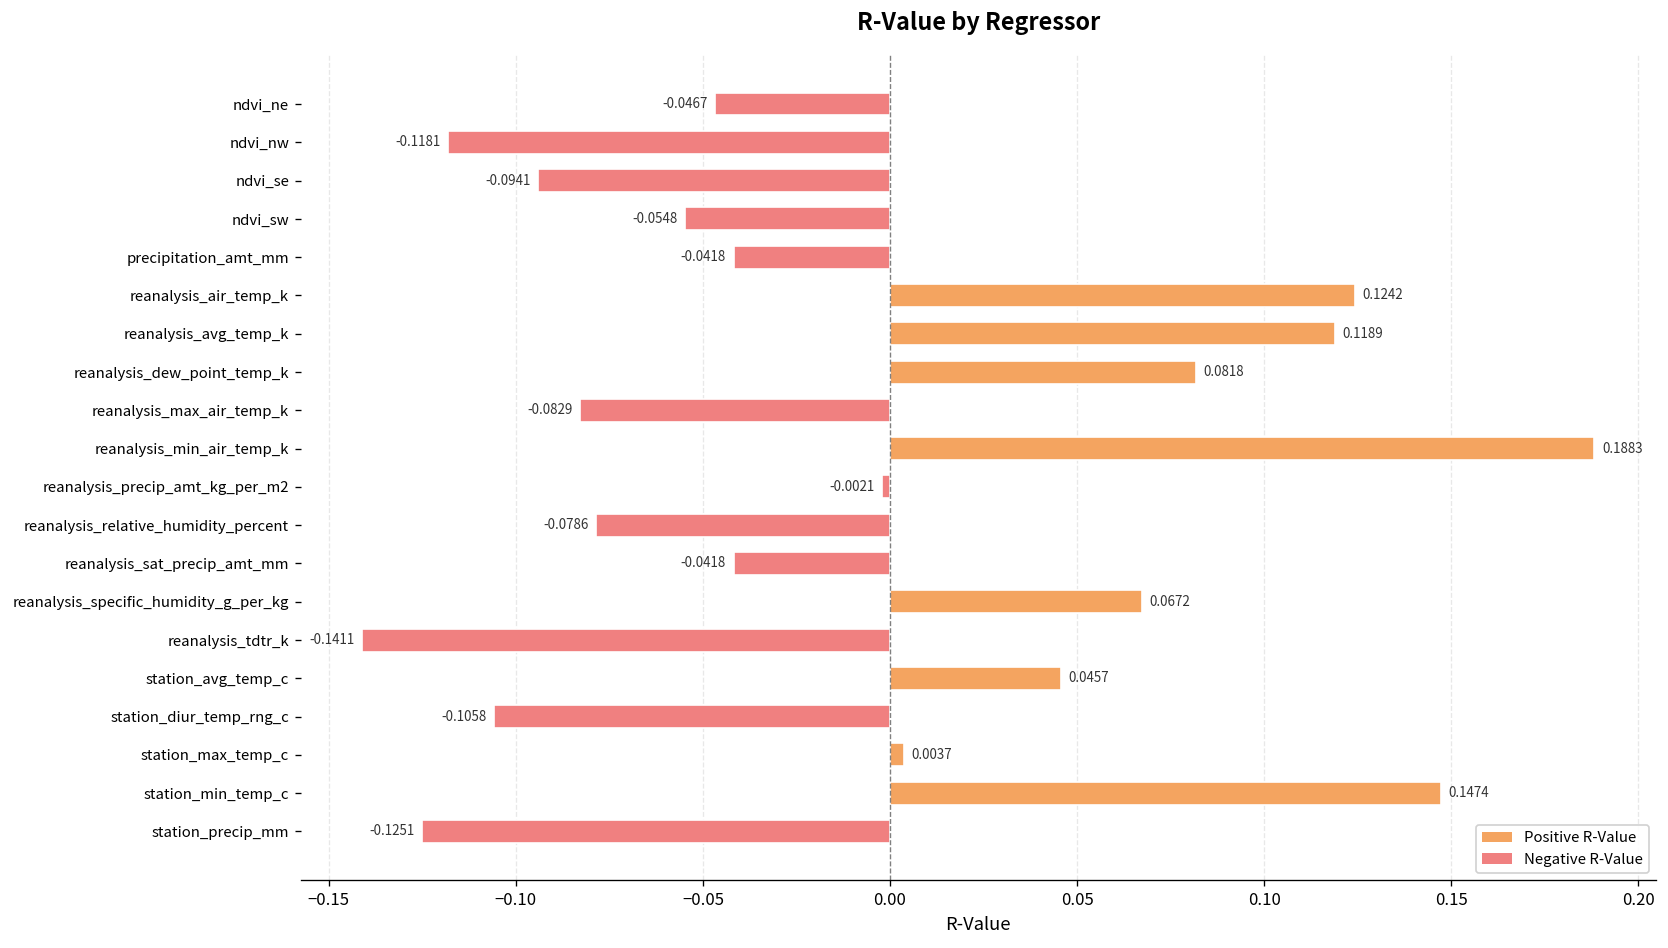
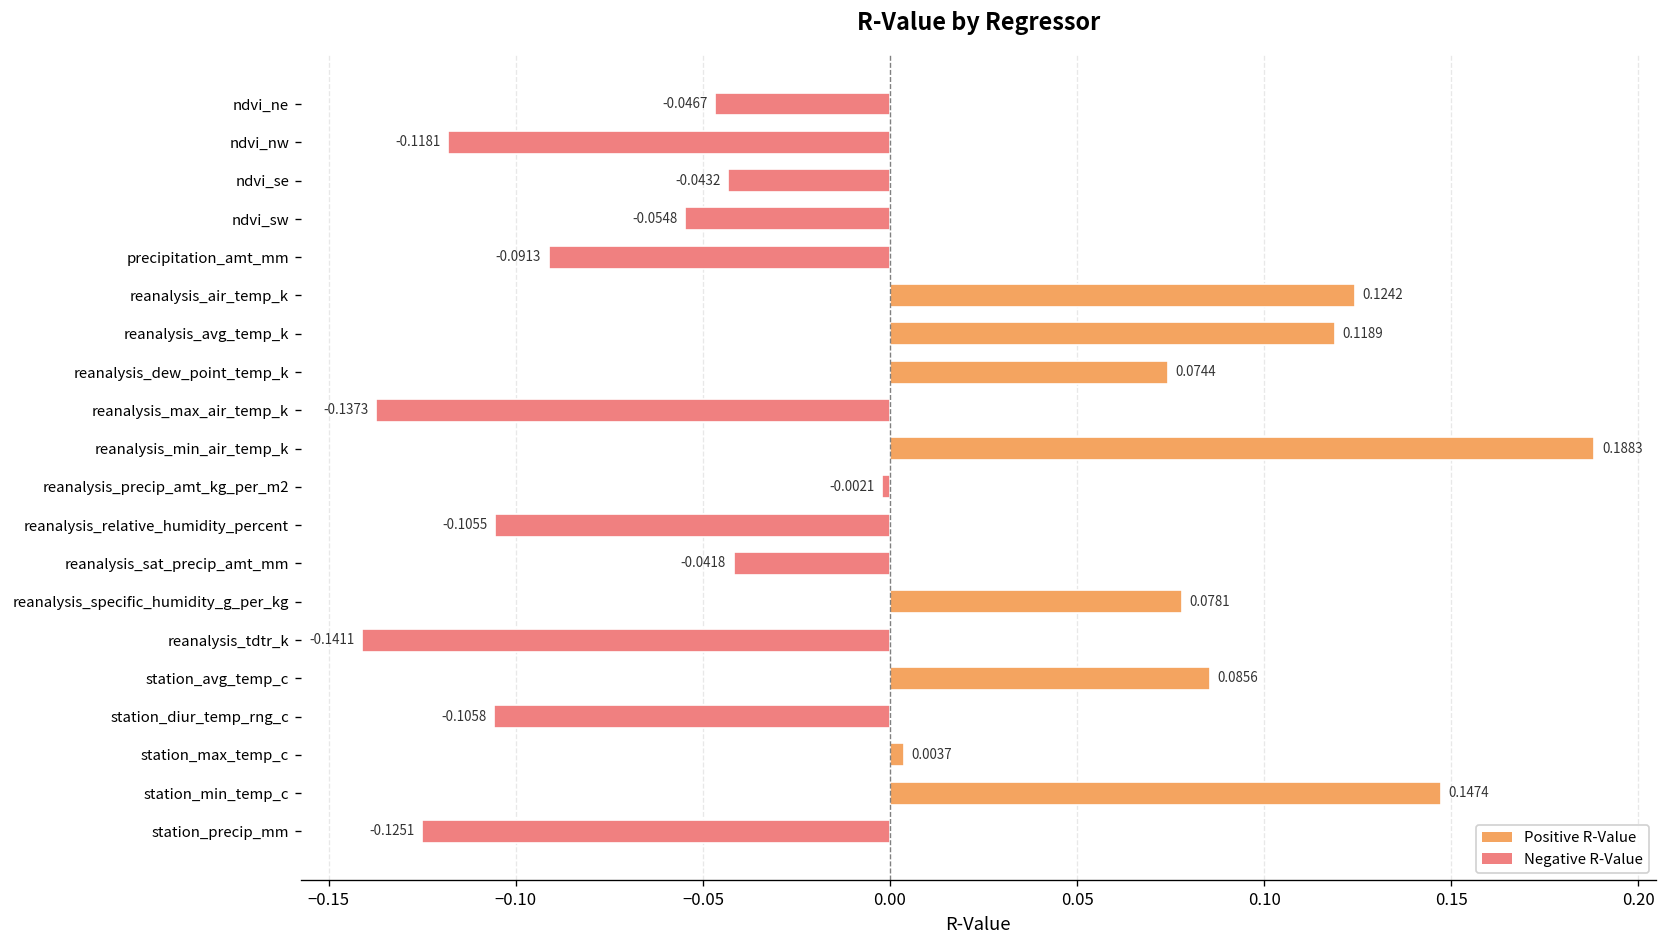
  {
    "ndvi_ne": -0.0467,
    "ndvi_nw": -0.1181,
-   "ndvi_se": -0.0941,
+   "ndvi_se": -0.0432,
    "ndvi_sw": -0.0548,
-   "precipitation_amt_mm": -0.0418,
+   "precipitation_amt_mm": -0.0913,
    "reanalysis_air_temp_k": 0.1242,
    "reanalysis_avg_temp_k": 0.1189,
-   "reanalysis_dew_point_temp_k": 0.0818,
-   "reanalysis_max_air_temp_k": -0.0829,
+   "reanalysis_dew_point_temp_k": 0.0744,
+   "reanalysis_max_air_temp_k": -0.1373,
    "reanalysis_min_air_temp_k": 0.1883,
    "reanalysis_precip_amt_kg_per_m2": -0.0021,
-   "reanalysis_relative_humidity_percent": -0.0786,
+   "reanalysis_relative_humidity_percent": -0.1055,
    "reanalysis_sat_precip_amt_mm": -0.0418,
-   "reanalysis_specific_humidity_g_per_kg": 0.0672,
+   "reanalysis_specific_humidity_g_per_kg": 0.0781,
    "reanalysis_tdtr_k": -0.1411,
-   "station_avg_temp_c": 0.0457,
+   "station_avg_temp_c": 0.0856,
    "station_diur_temp_rng_c": -0.1058,
    "station_max_temp_c": 0.0037,
    "station_min_temp_c": 0.1474,
    "station_precip_mm": -0.1251
  }
